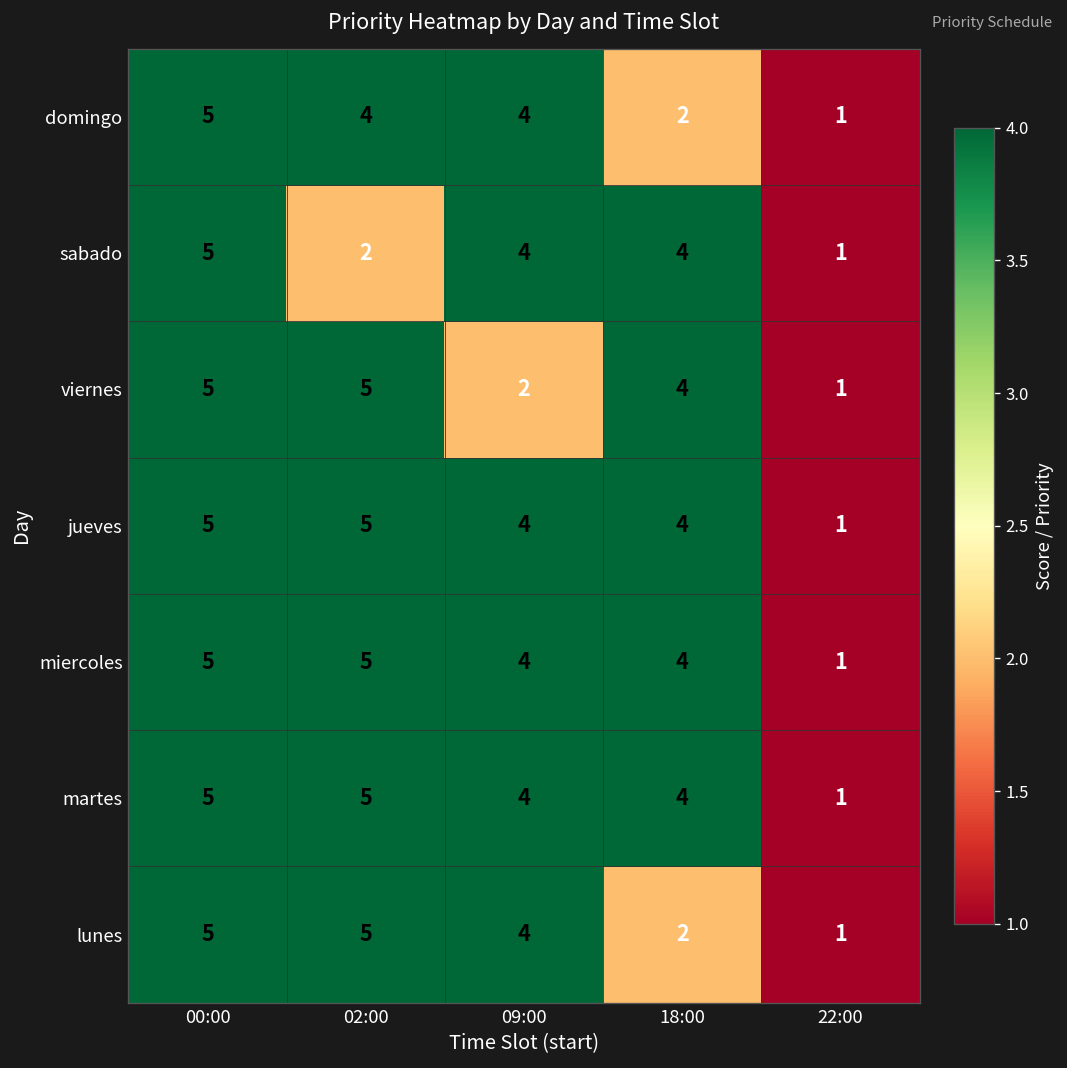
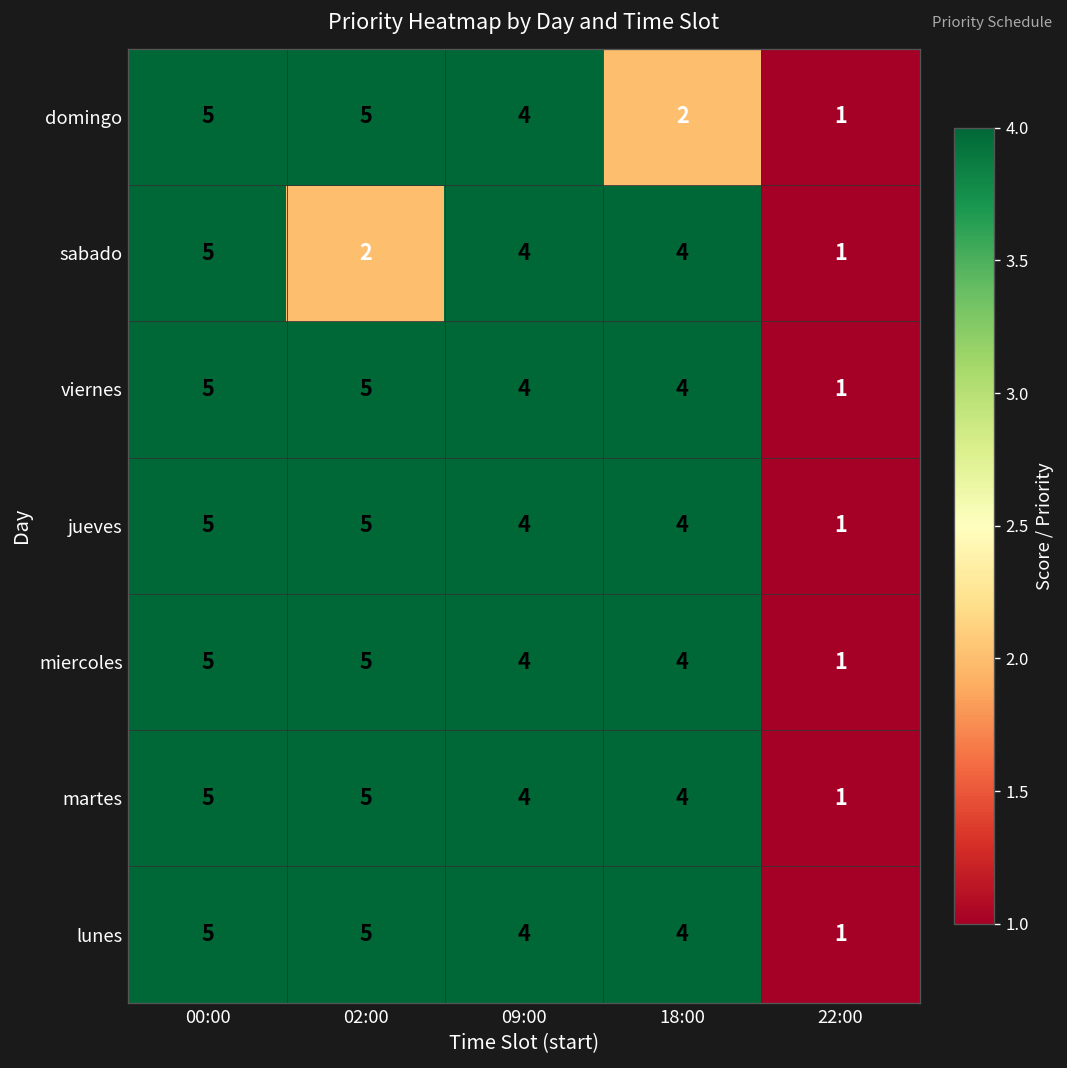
  {
    "domingo": {
      "00:00": 5,
-     "02:00": 4,
+     "02:00": 5,
      "09:00": 4,
      "18:00": 2,
      "22:00": 1
    },
    "sabado": {
      "00:00": 5,
      "02:00": 2,
      "09:00": 4,
      "18:00": 4,
      "22:00": 1
    },
    "viernes": {
      "00:00": 5,
      "02:00": 5,
-     "09:00": 2,
+     "09:00": 4,
      "18:00": 4,
      "22:00": 1
    },
    "jueves": {
      "00:00": 5,
      "02:00": 5,
      "09:00": 4,
      "18:00": 4,
      "22:00": 1
    },
    "miercoles": {
      "00:00": 5,
      "02:00": 5,
      "09:00": 4,
      "18:00": 4,
      "22:00": 1
    },
    "martes": {
      "00:00": 5,
      "02:00": 5,
      "09:00": 4,
      "18:00": 4,
      "22:00": 1
    },
    "lunes": {
      "00:00": 5,
      "02:00": 5,
      "09:00": 4,
-     "18:00": 2,
+     "18:00": 4,
      "22:00": 1
    }
  }
